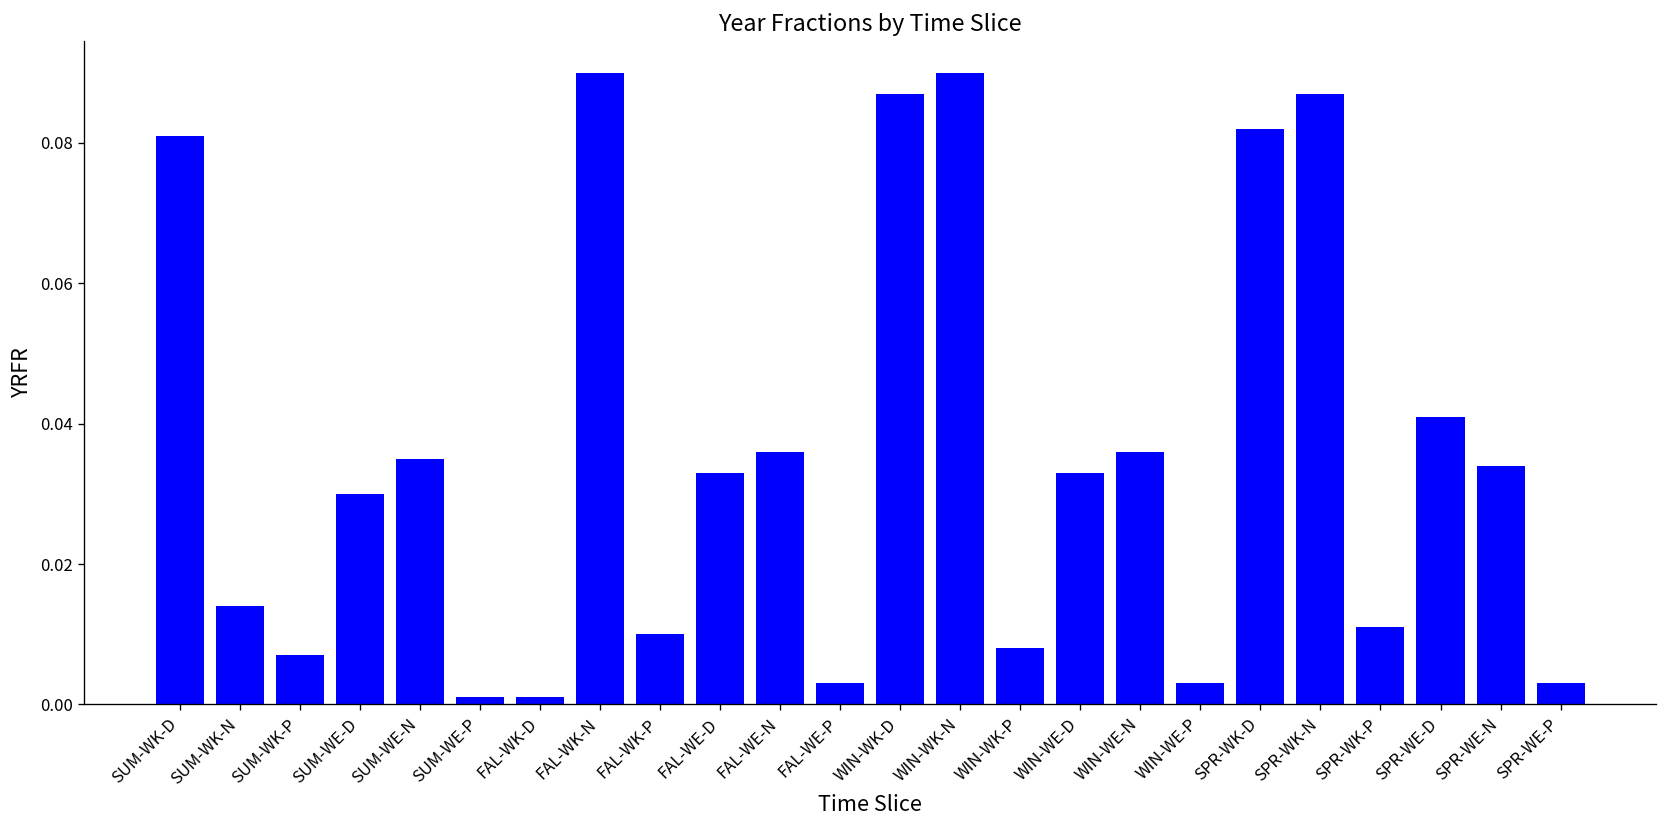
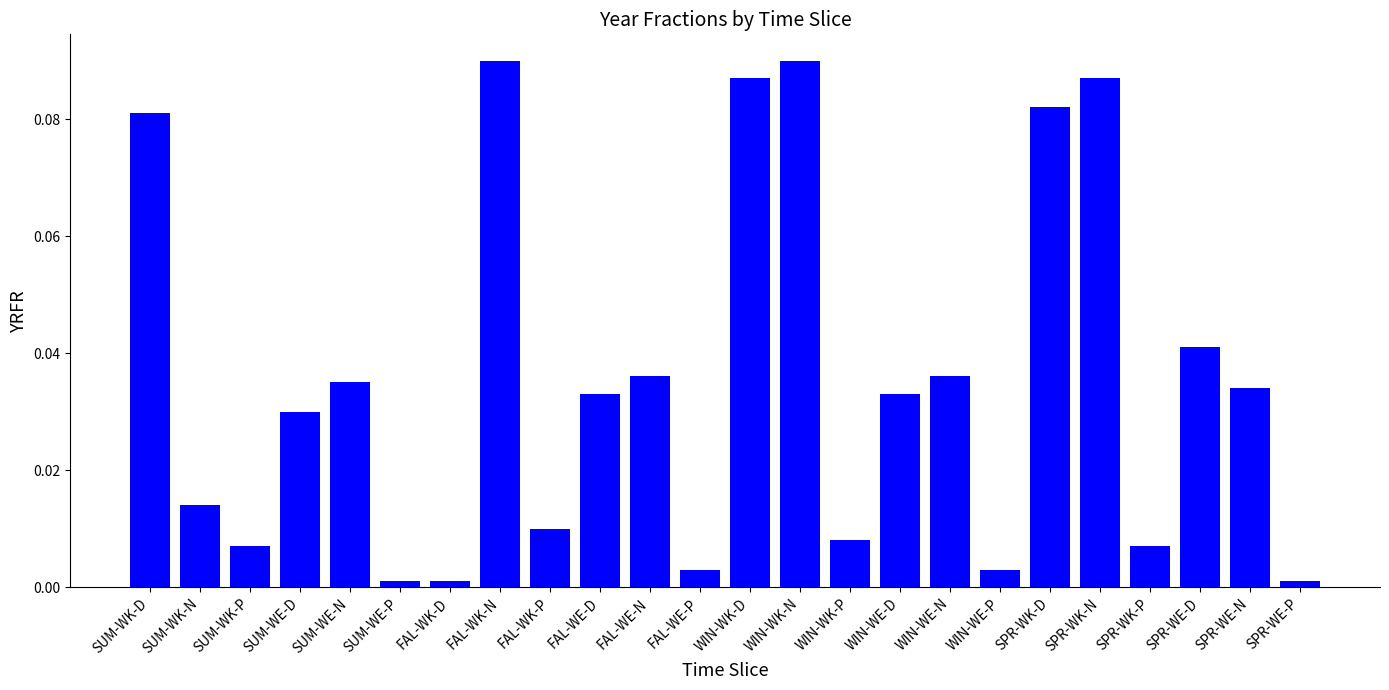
  {
    "SUM-WK-D": 0.081,
    "SUM-WK-N": 0.014,
    "SUM-WK-P": 0.007,
    "SUM-WE-D": 0.030,
    "SUM-WE-N": 0.035,
    "SUM-WE-P": 0.001,
    "FAL-WK-D": 0.001,
    "FAL-WK-N": 0.090,
    "FAL-WK-P": 0.010,
    "FAL-WE-D": 0.033,
    "FAL-WE-N": 0.036,
    "FAL-WE-P": 0.003,
    "WIN-WK-D": 0.087,
    "WIN-WK-N": 0.090,
    "WIN-WK-P": 0.008,
    "WIN-WE-D": 0.033,
    "WIN-WE-N": 0.036,
    "WIN-WE-P": 0.003,
    "SPR-WK-D": 0.082,
    "SPR-WK-N": 0.087,
-   "SPR-WK-P": 0.011,
+   "SPR-WK-P": 0.007,
    "SPR-WE-D": 0.041,
    "SPR-WE-N": 0.034,
-   "SPR-WE-P": 0.003
+   "SPR-WE-P": 0.001
  }
